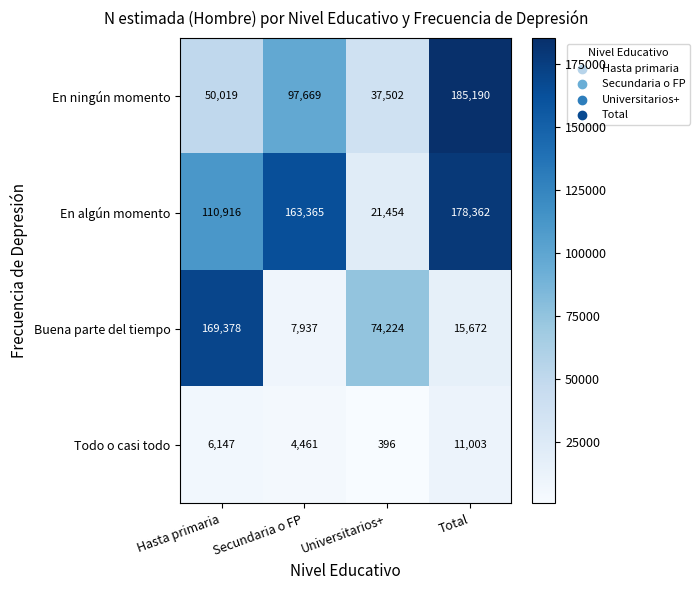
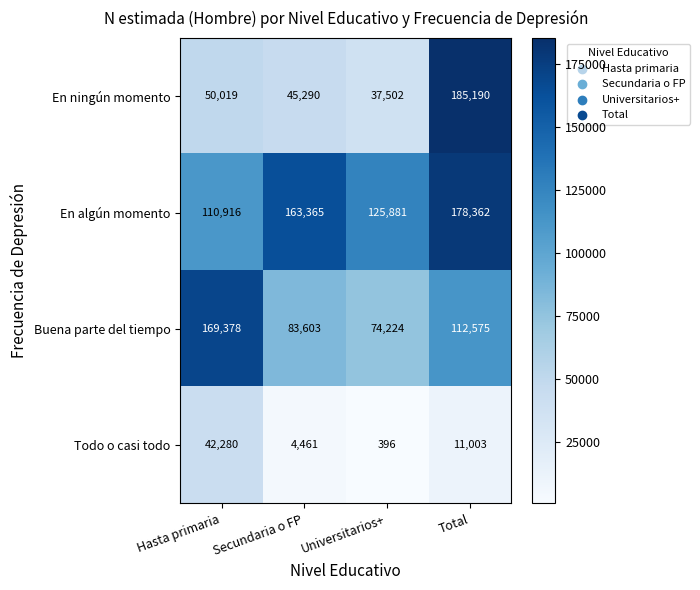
  {
    "En ningún momento": {
      "Hasta primaria": "50,019",
-     "Secundaria o FP": "97,669",
+     "Secundaria o FP": "45,290",
      "Universitarios+": "37,502",
      "Total": "185,190"
    },
    "En algún momento": {
      "Hasta primaria": "110,916",
      "Secundaria o FP": "163,365",
-     "Universitarios+": "21,454",
+     "Universitarios+": "125,881",
      "Total": "178,362"
    },
    "Buena parte del tiempo": {
      "Hasta primaria": "169,378",
-     "Secundaria o FP": "7,937",
+     "Secundaria o FP": "83,603",
      "Universitarios+": "74,224",
-     "Total": "15,672"
+     "Total": "112,575"
    },
    "Todo o casi todo": {
-     "Hasta primaria": "6,147",
+     "Hasta primaria": "42,280",
      "Secundaria o FP": "4,461",
      "Universitarios+": "396",
      "Total": "11,003"
    }
  }
